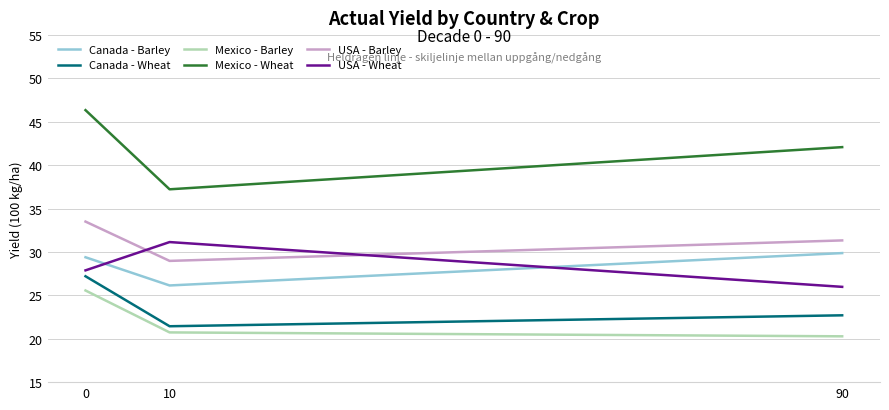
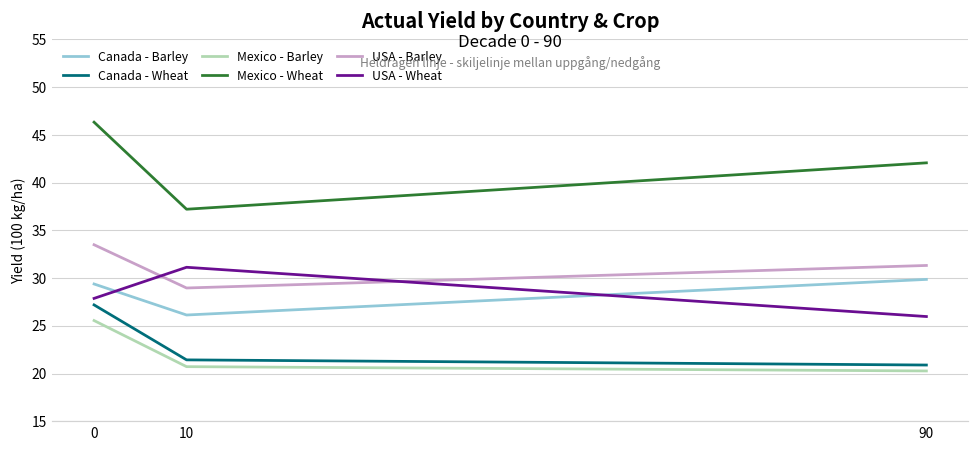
  {
    "Canada - Wheat": {
      "0": 27,
      "10": 21,
-     "90": 23
+     "90": 21
    },
    "Mexico - Wheat": {
      "0": 46,
      "10": 37,
      "90": 42
    },
    "USA - Barley": {
      "0": 34,
      "10": 29,
      "90": 31
    },
    "USA - Wheat": {
      "0": 28,
      "10": 31,
      "90": 26
    }
  }
